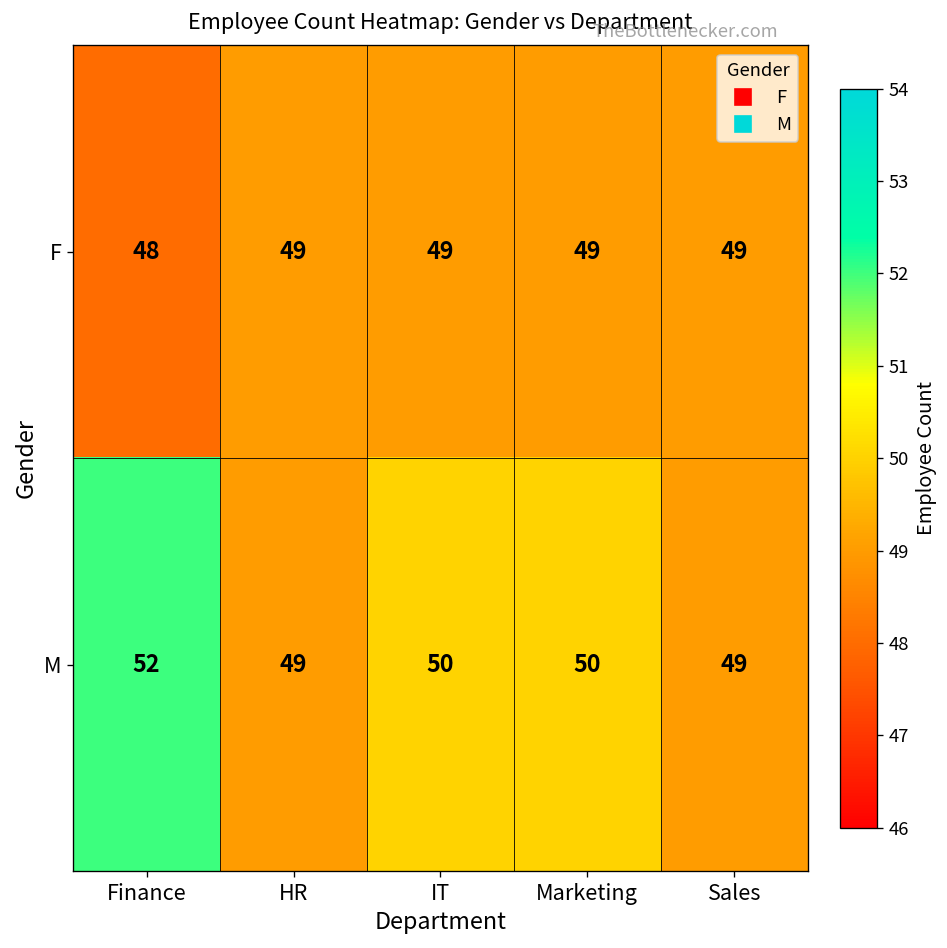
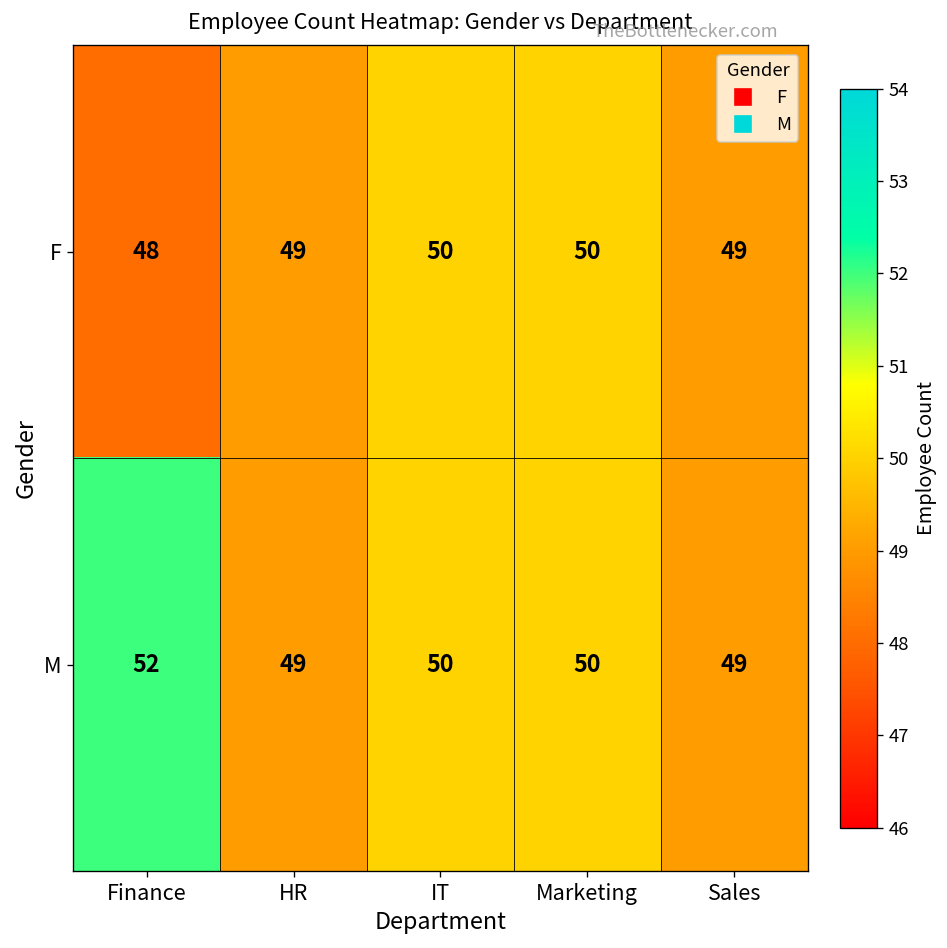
  {
    "F": {
      "Finance": 48,
      "HR": 49,
-     "IT": 49,
-     "Marketing": 49,
+     "IT": 50,
+     "Marketing": 50,
      "Sales": 49
    },
    "M": {
      "Finance": 52,
      "HR": 49,
      "IT": 50,
      "Marketing": 50,
      "Sales": 49
    }
  }
